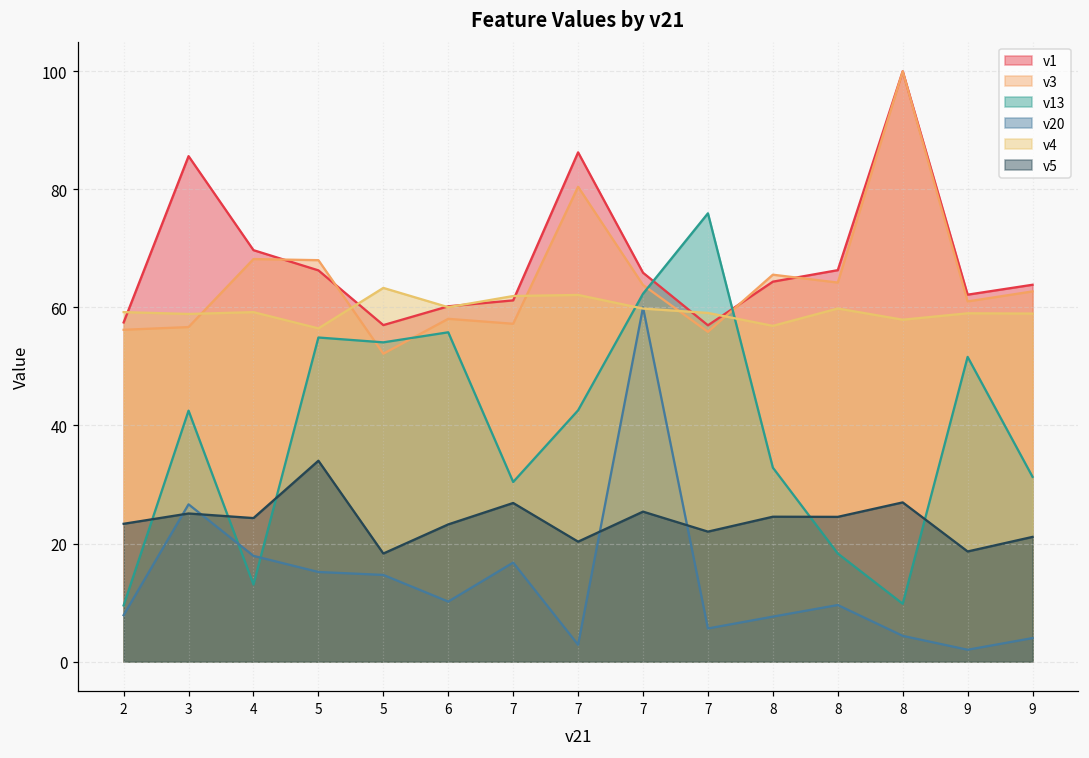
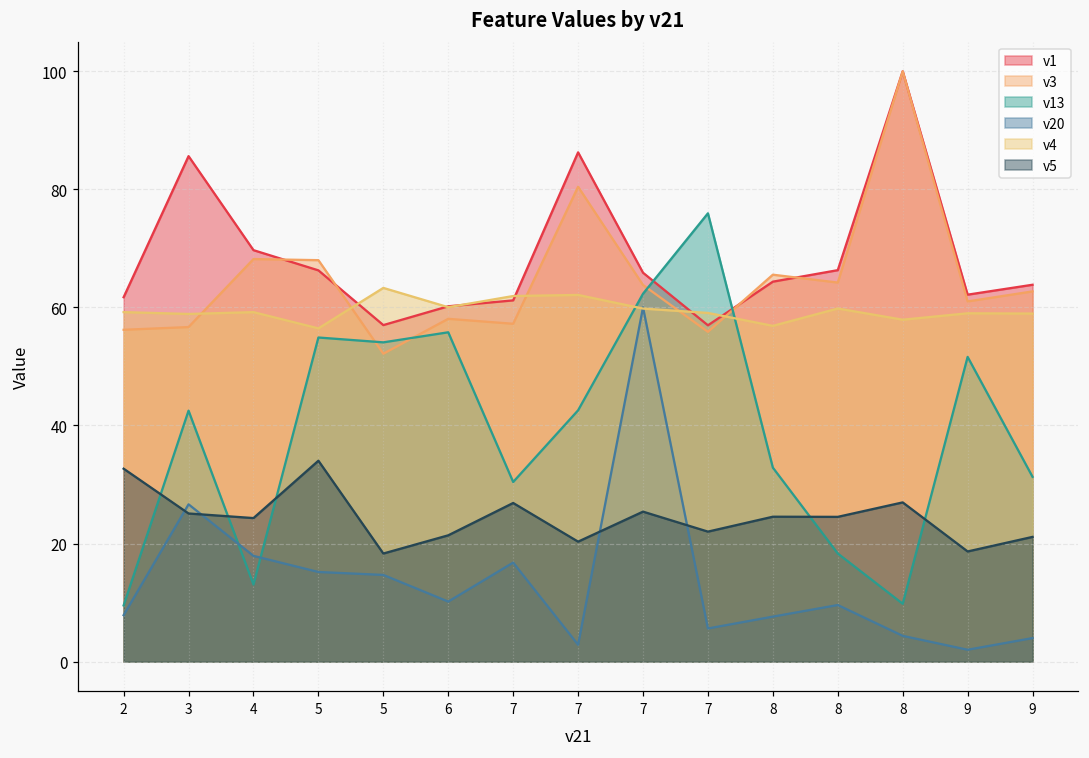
  {
    "v1": {
-     "2": 57,
+     "2": 62,
      "3": 86,
      "4": 70
    },
    "v5": {
-     "2": 23,
+     "2": 33,
      "3": 25,
      "4": 24,
-     "6": 23
+     "6": 21
    }
  }
